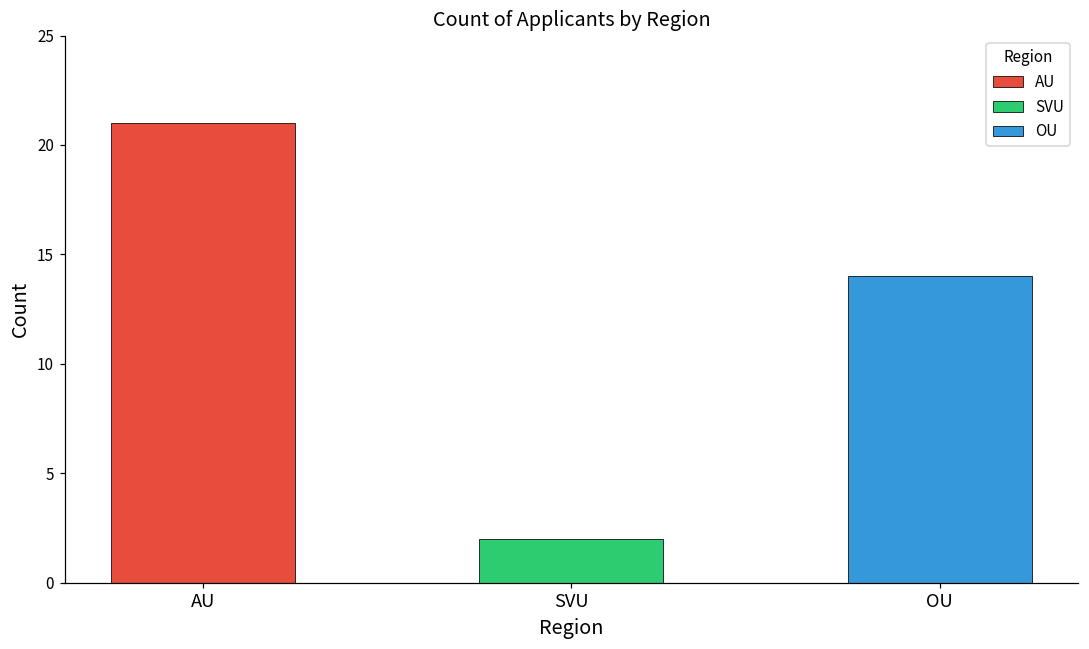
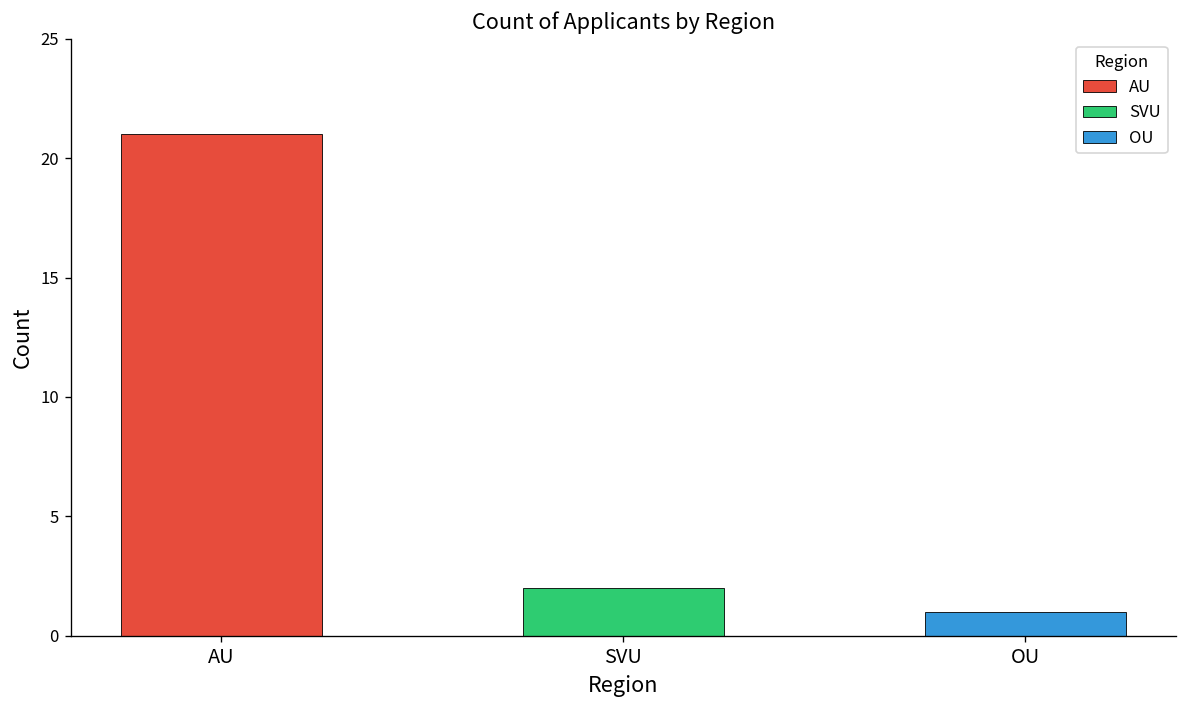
  {
    "AU": 21,
    "SVU": 2,
-   "OU": 14
+   "OU": 1
  }
